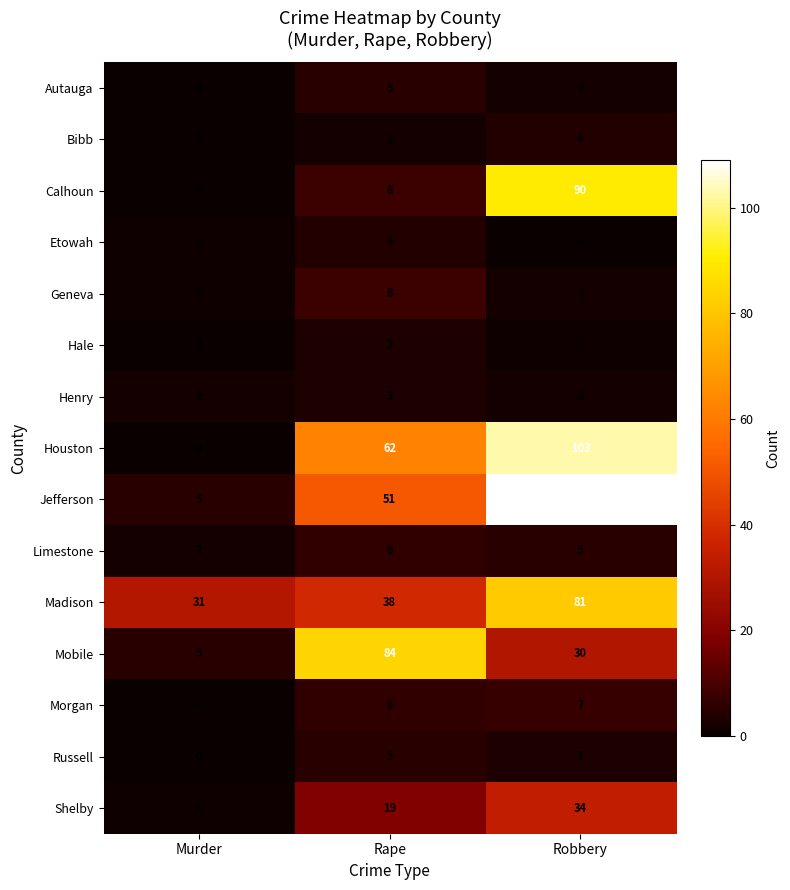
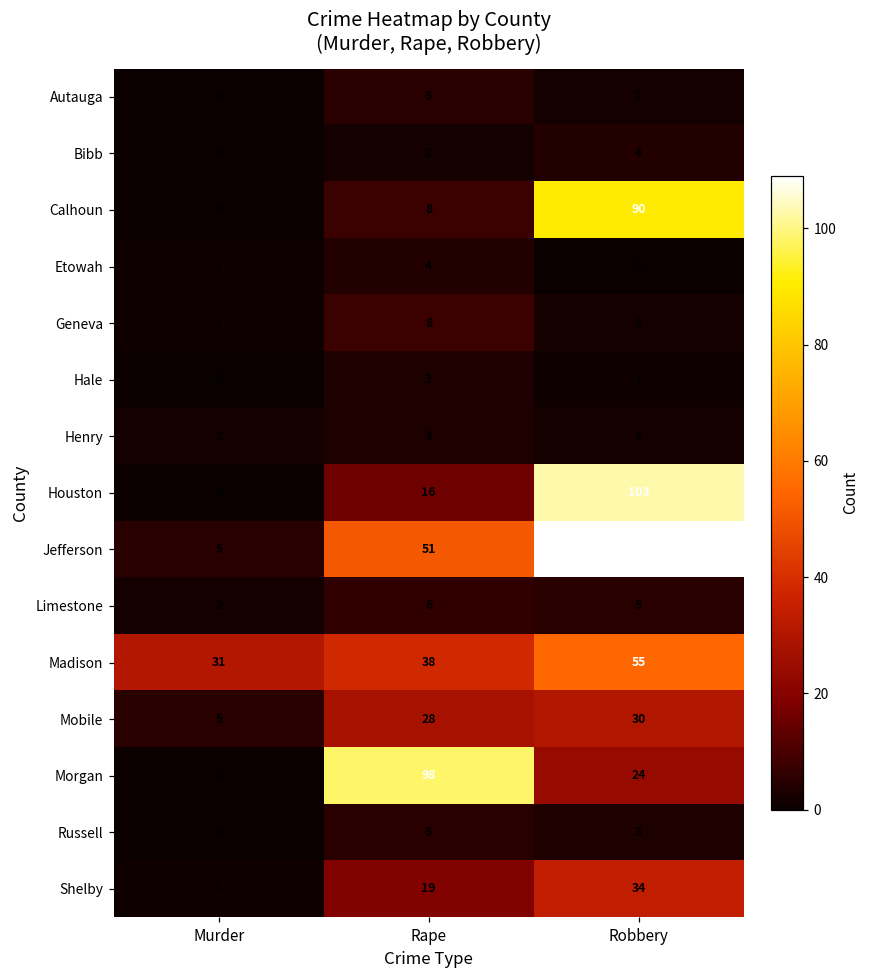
  {
    "Calhoun": {
      "Rape": 8,
      "Robbery": 90
    },
    "Geneva": {
      "Rape": 8
    },
    "Houston": {
-     "Rape": 62,
+     "Rape": 16,
      "Robbery": 103
    },
    "Jefferson": {
      "Rape": 51
    },
    "Limestone": {
      "Rape": 6
    },
    "Madison": {
      "Murder": 31,
      "Rape": 38,
-     "Robbery": 81
+     "Robbery": 55
    },
    "Mobile": {
-     "Rape": 84,
+     "Rape": 28,
      "Robbery": 30
    },
    "Morgan": {
-     "Rape": 6,
-     "Robbery": 7
+     "Rape": 98,
+     "Robbery": 24
    },
    "Shelby": {
      "Rape": 19,
      "Robbery": 34
    }
  }
